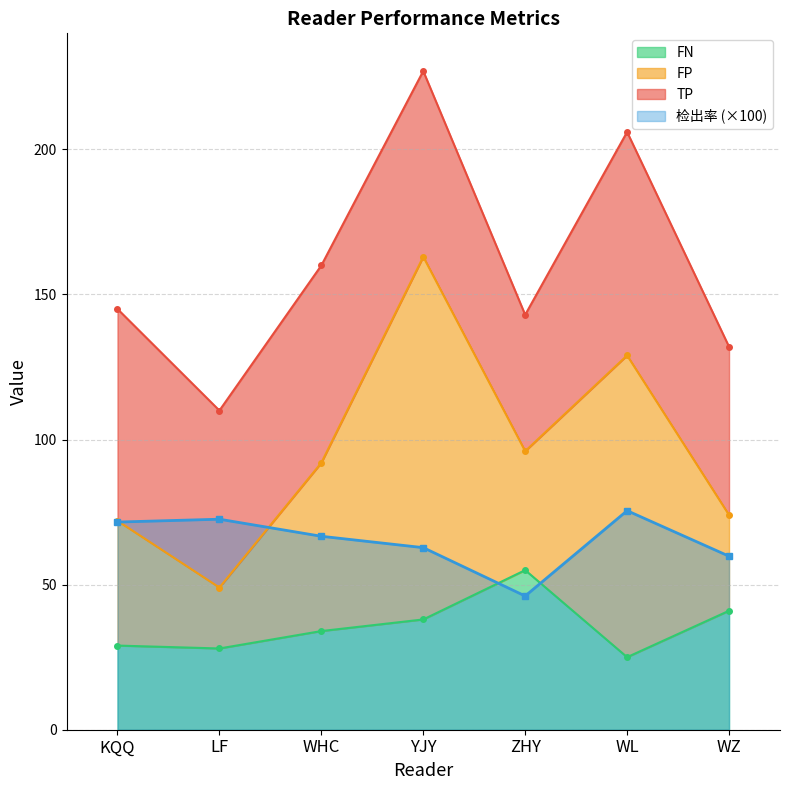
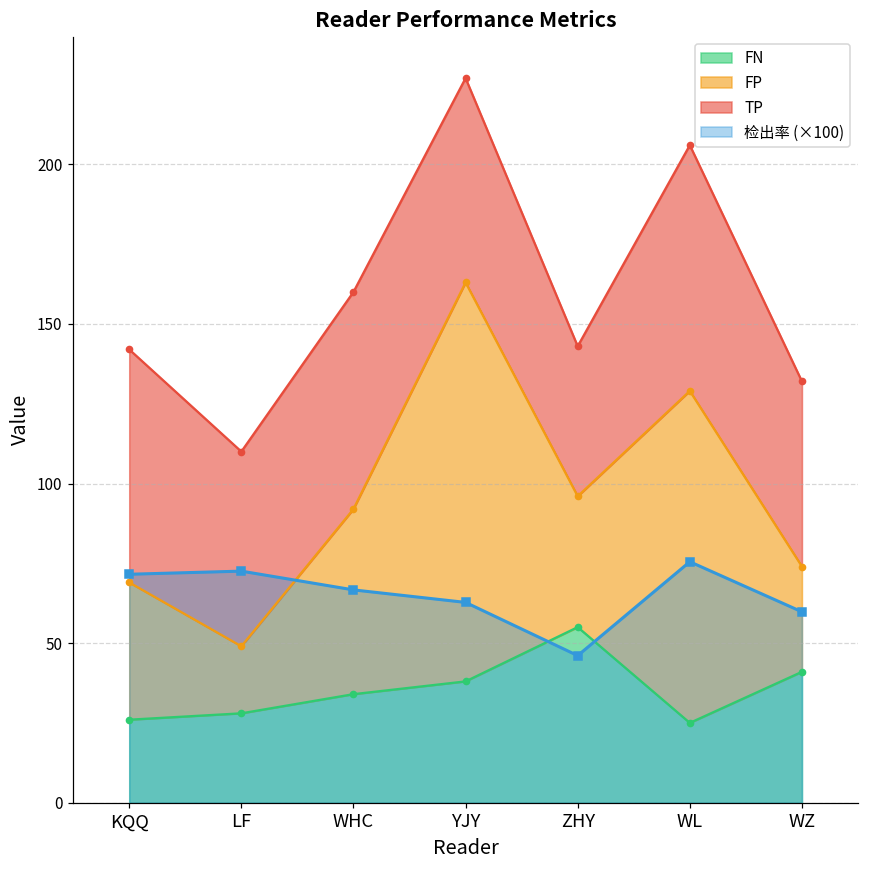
  {
    "FN": {
-     "KQQ": 29,
+     "KQQ": 26,
      "LF": 28,
      "WHC": 34,
      "YJY": 38,
      "ZHY": 55,
      "WL": 25,
      "WZ": 41
    },
    "FP": {
      "LF": 21,
      "WHC": 58,
      "YJY": 125,
      "ZHY": 41,
      "WL": 104,
      "WZ": 33
    },
    "TP": {
      "KQQ": 73,
      "LF": 61,
      "WHC": 68,
      "YJY": 64,
      "ZHY": 47,
      "WL": 77,
      "WZ": 58
    },
    "检出率 (×100)": {
      "LF": 73,
      "WHC": 67,
      "YJY": 63,
      "ZHY": 46,
      "WL": 75,
      "WZ": 60
    }
  }
